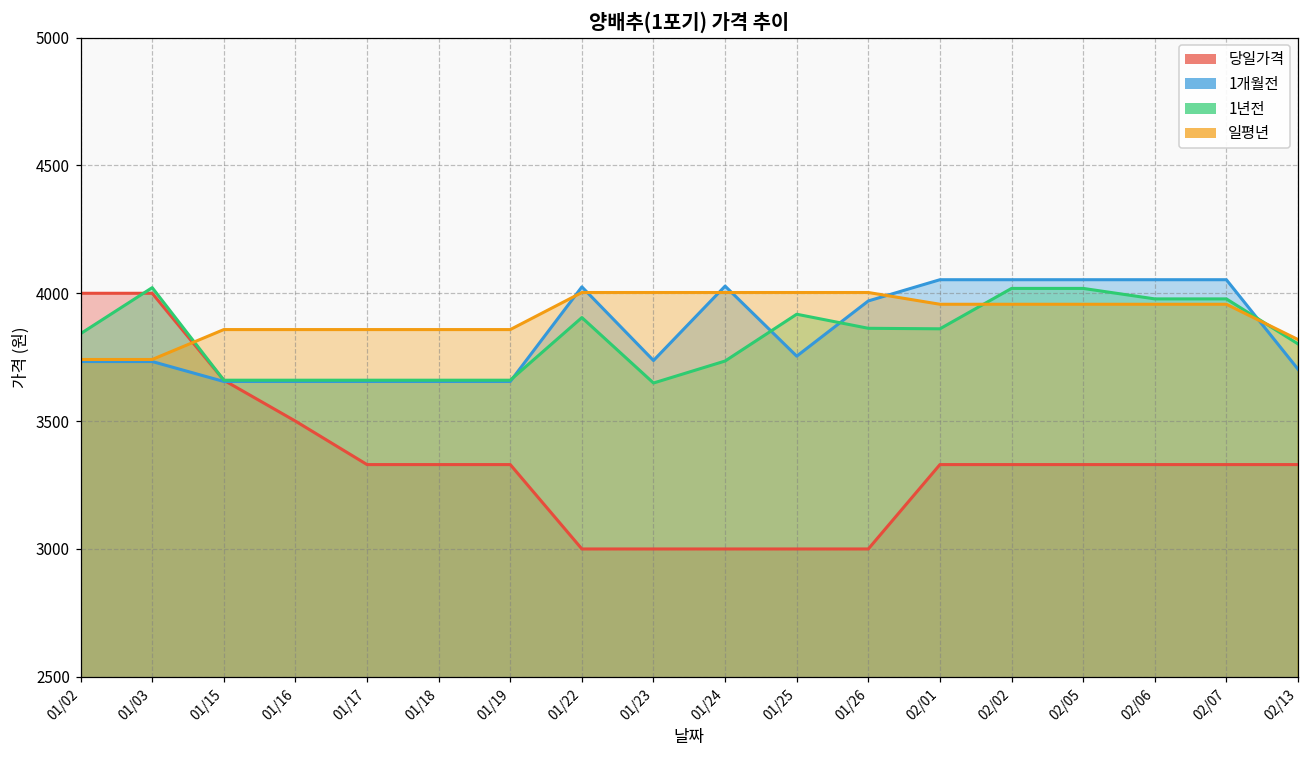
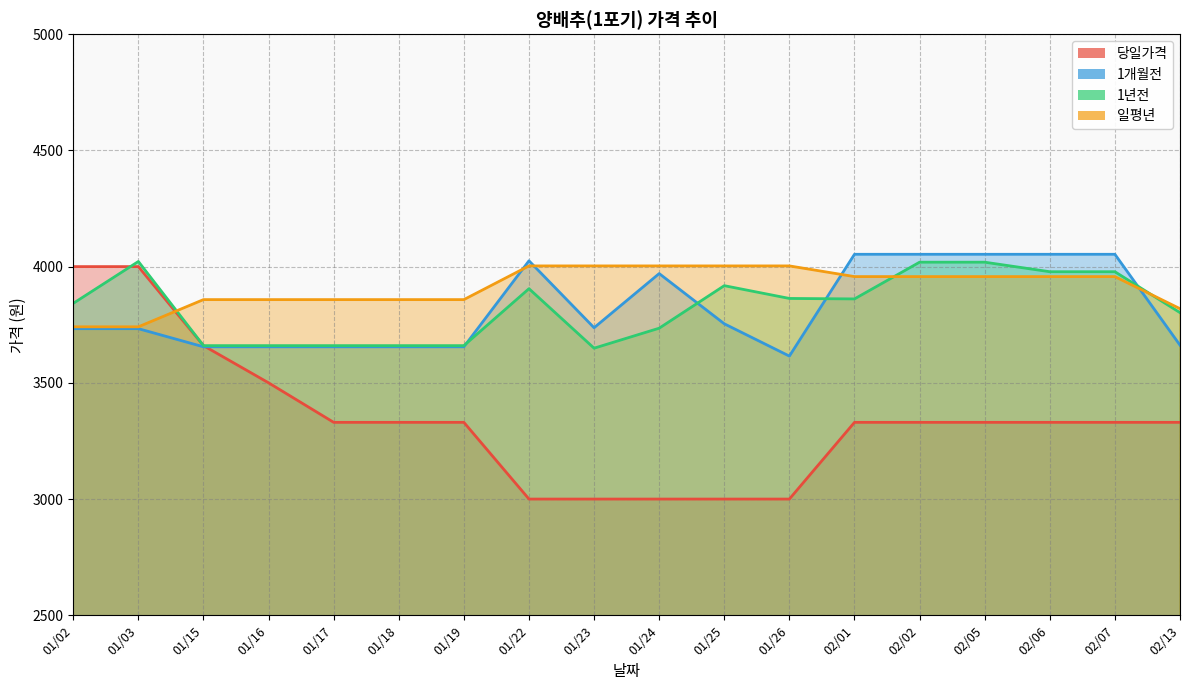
  {
    "1개월전": {
      "01/22": 4030,
      "01/23": 3740,
-     "01/24": 4030,
+     "01/24": 3970,
      "01/25": 3750,
-     "01/26": 3970,
+     "01/26": 3620,
      "02/01": 4050,
      "02/02": 4050,
      "02/05": 4050,
      "02/06": 4050,
      "02/07": 4050,
-     "02/13": 3700
+     "02/13": 3660
    },
    "1년전": {
      "01/02": 3840,
      "01/03": 4020,
      "01/22": 3910,
      "01/23": 3650,
      "01/24": 3740,
      "01/25": 3920,
      "01/26": 3860,
      "02/01": 3860,
      "02/02": 4020,
      "02/05": 4020,
      "02/06": 3980,
      "02/07": 3980,
      "02/13": 3800
    }
  }
